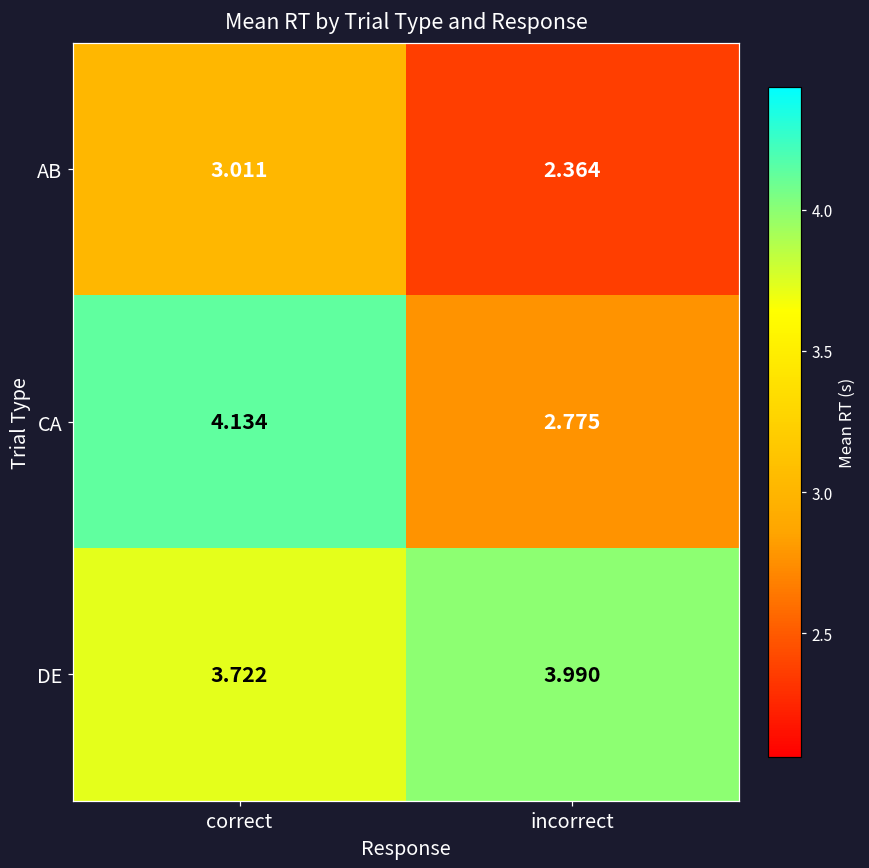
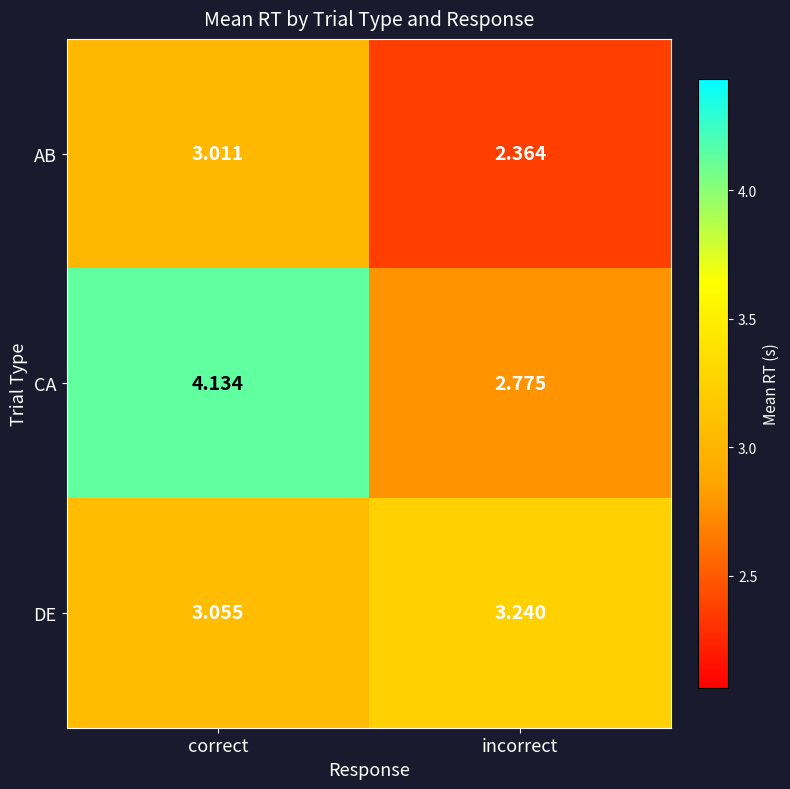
  {
    "AB": {
      "correct": 3.011,
      "incorrect": 2.364
    },
    "CA": {
      "correct": 4.134,
      "incorrect": 2.775
    },
    "DE": {
-     "correct": 3.722,
-     "incorrect": 3.990
+     "correct": 3.055,
+     "incorrect": 3.240
    }
  }
